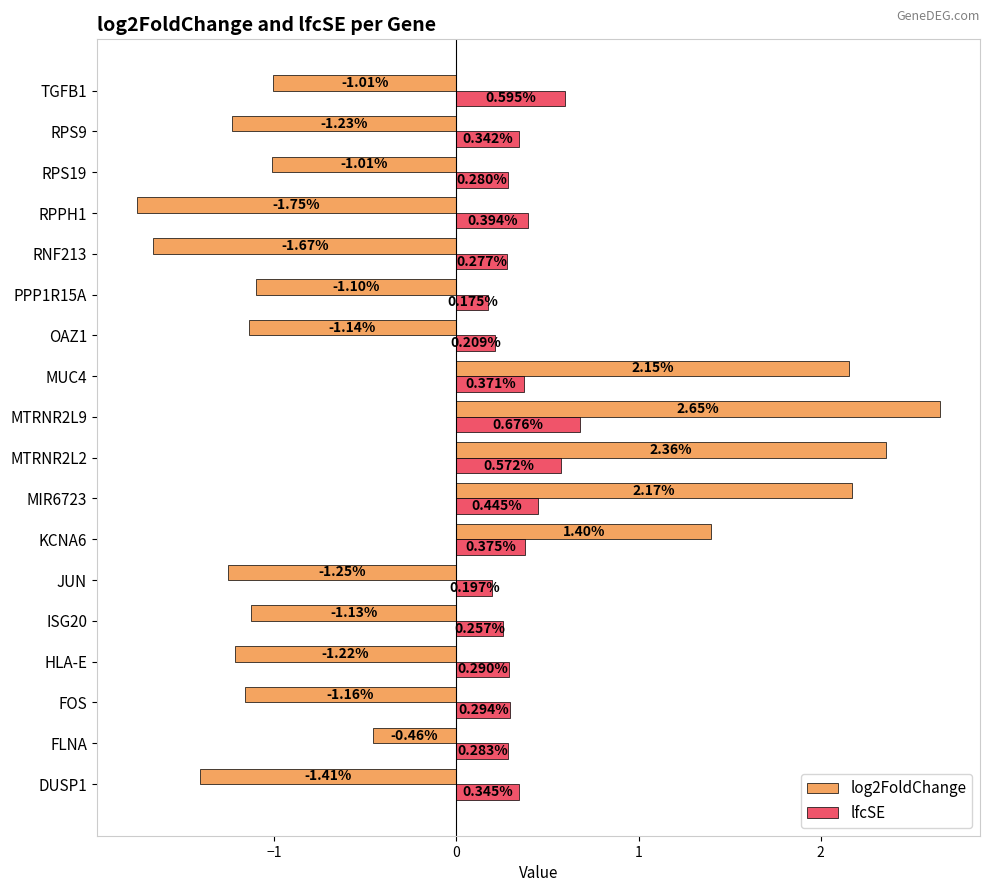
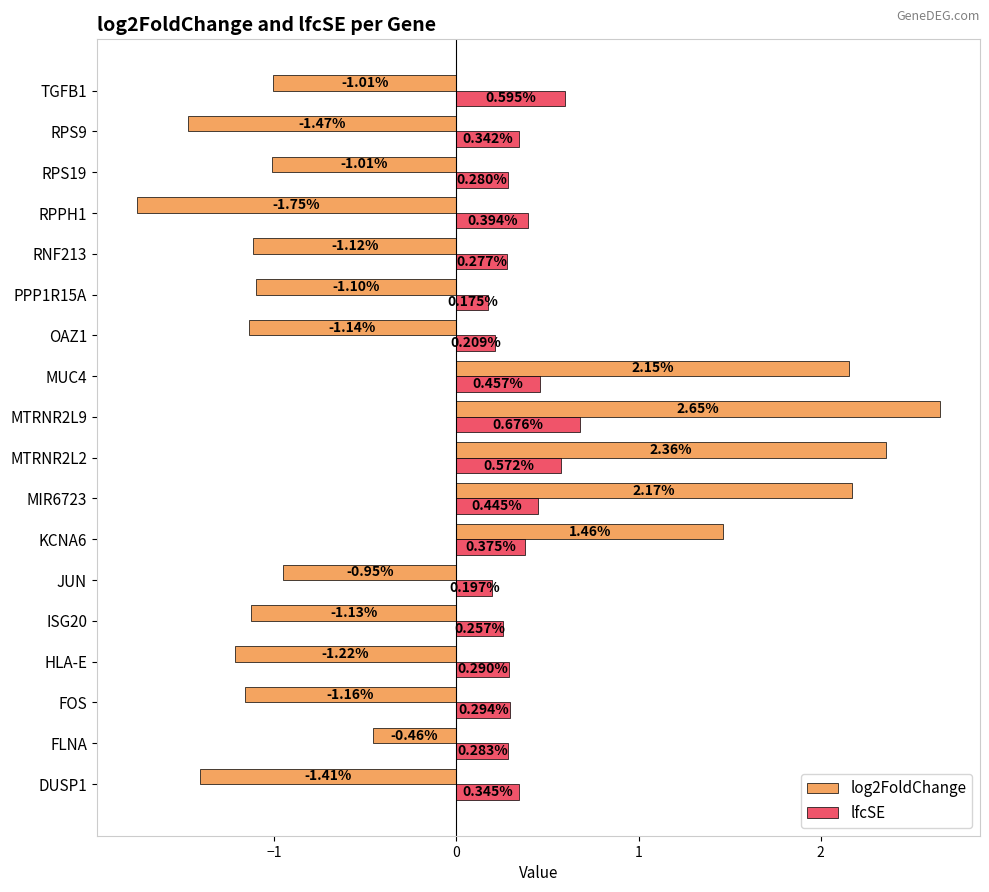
  {
    "log2FoldChange": {
      "TGFB1": "-1.01%",
-     "RPS9": "-1.23%",
+     "RPS9": "-1.47%",
      "RPS19": "-1.01%",
      "RPPH1": "-1.75%",
-     "RNF213": "-1.67%",
+     "RNF213": "-1.12%",
      "PPP1R15A": "-1.10%",
      "OAZ1": "-1.14%",
      "MUC4": "2.15%",
      "MTRNR2L9": "2.65%",
      "MTRNR2L2": "2.36%",
      "MIR6723": "2.17%",
-     "KCNA6": "1.40%",
-     "JUN": "-1.25%",
+     "KCNA6": "1.46%",
+     "JUN": "-0.95%",
      "ISG20": "-1.13%",
      "HLA-E": "-1.22%",
      "FOS": "-1.16%",
      "FLNA": "-0.46%",
      "DUSP1": "-1.41%"
    },
    "lfcSE": {
      "TGFB1": "0.595%",
      "RPS9": "0.342%",
      "RPS19": "0.280%",
      "RPPH1": "0.394%",
      "RNF213": "0.277%",
      "PPP1R15A": "0.175%",
      "OAZ1": "0.209%",
-     "MUC4": "0.371%",
+     "MUC4": "0.457%",
      "MTRNR2L9": "0.676%",
      "MTRNR2L2": "0.572%",
      "MIR6723": "0.445%",
      "KCNA6": "0.375%",
      "JUN": "0.197%",
      "ISG20": "0.257%",
      "HLA-E": "0.290%",
      "FOS": "0.294%",
      "FLNA": "0.283%",
      "DUSP1": "0.345%"
    }
  }
